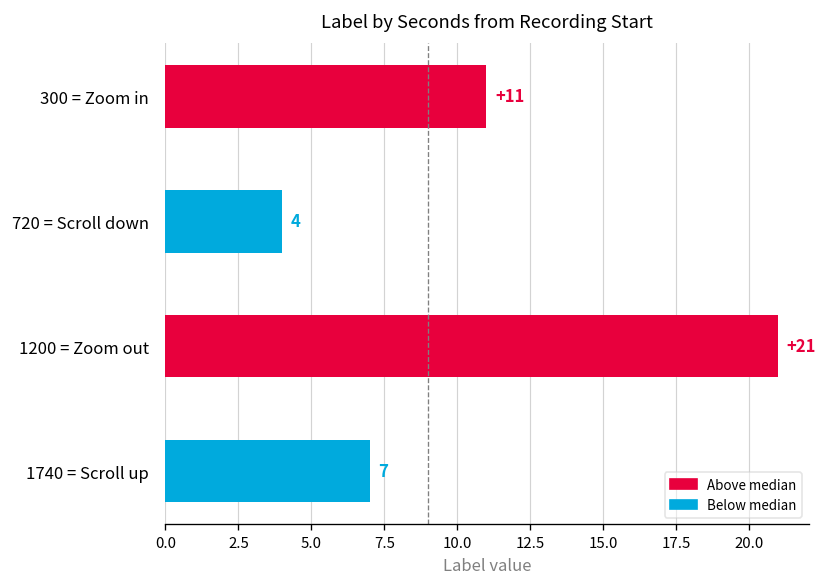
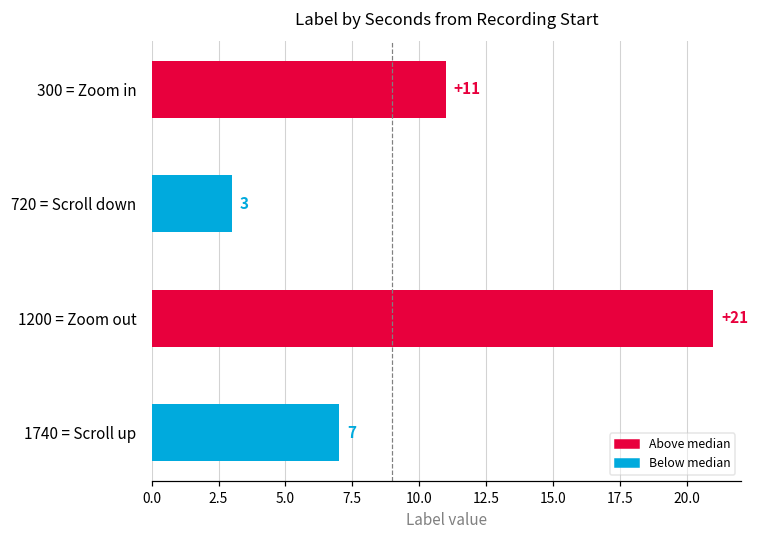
  {
    "300 = Zoom in": "+11",
-   "720 = Scroll down": "4",
+   "720 = Scroll down": "3",
    "1200 = Zoom out": "+21",
    "1740 = Scroll up": "7"
  }
